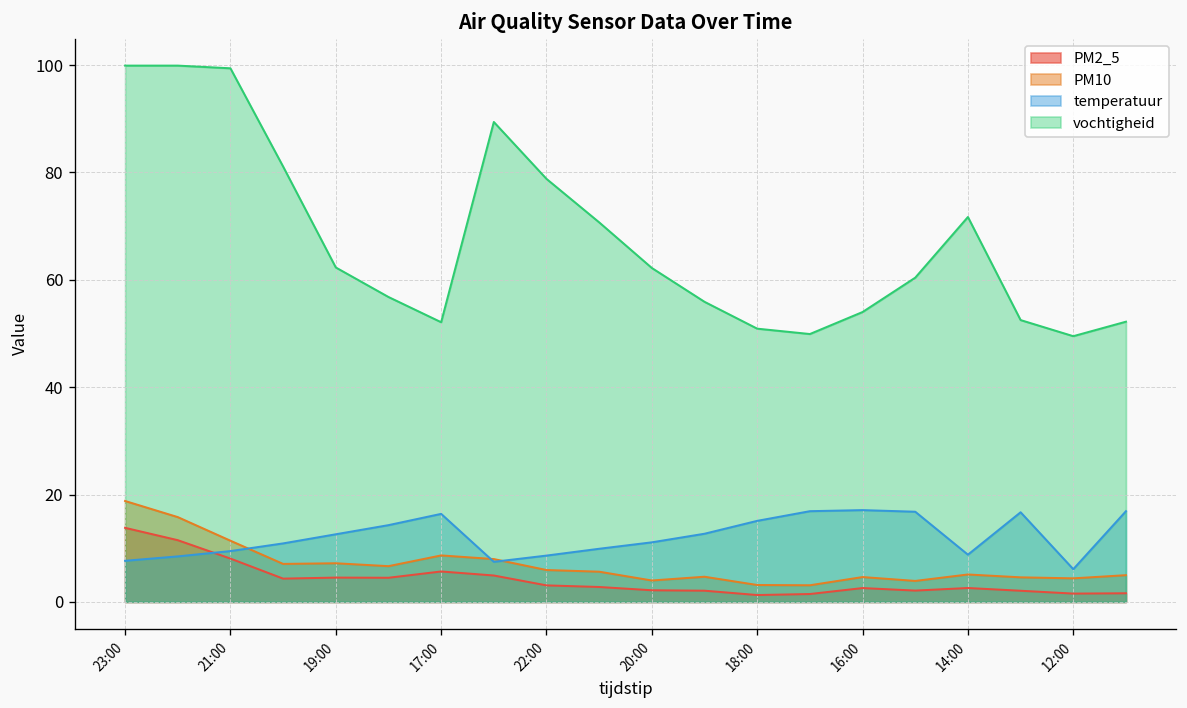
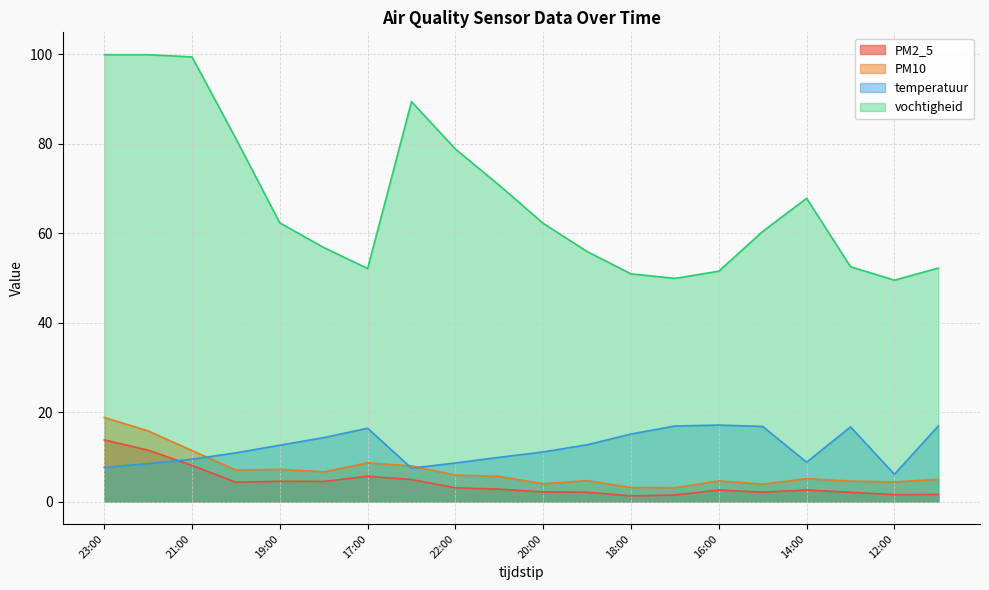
  {
    "temperatuur": {
      "16:00": 17,
      "14:00": 9,
      "12:00": 6
    },
    "vochtigheid": {
-     "16:00": 54,
-     "14:00": 72,
+     "16:00": 52,
+     "14:00": 68,
      "12:00": 50
    }
  }
